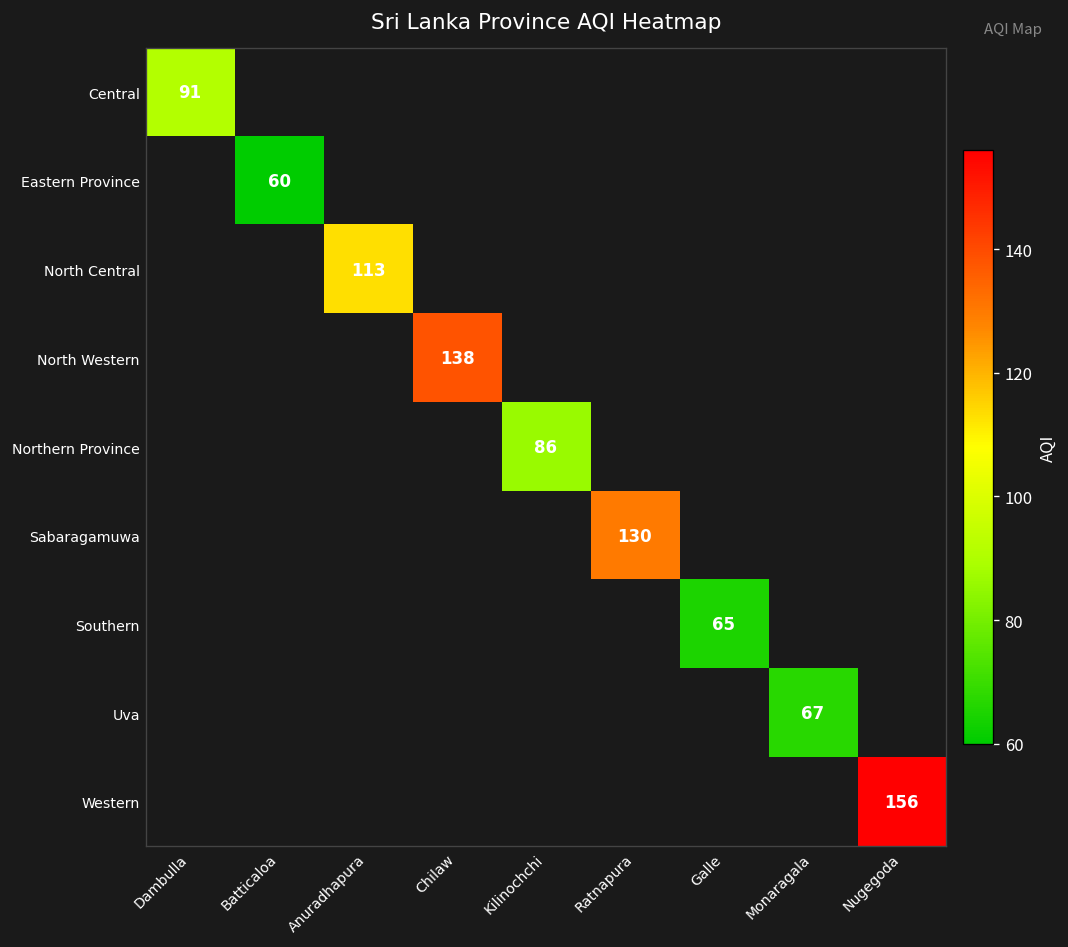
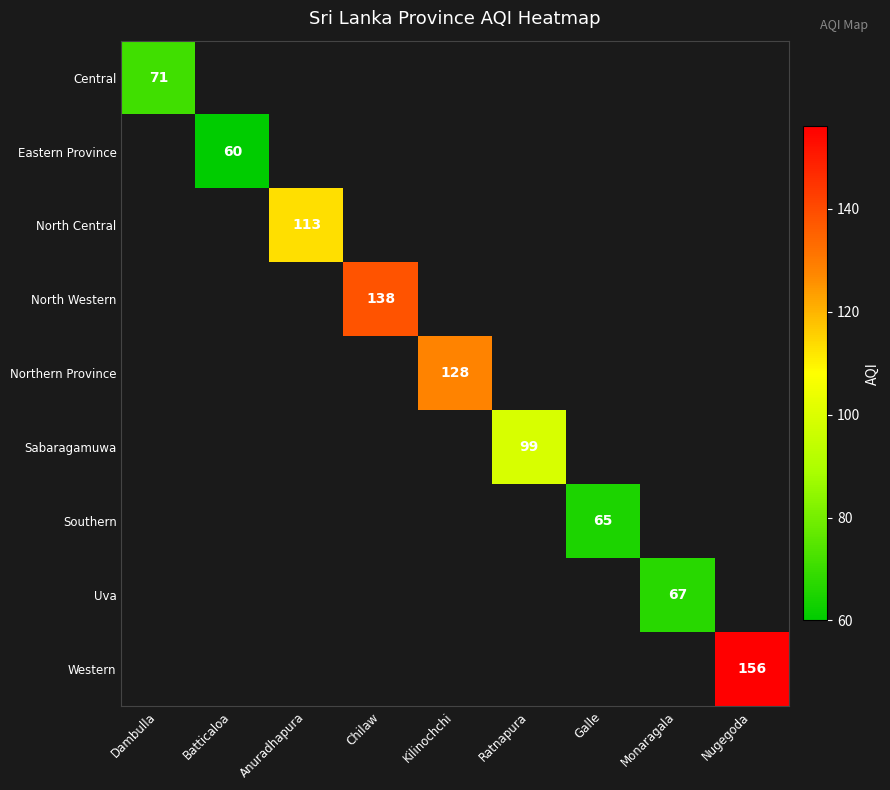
  {
    "Central": {
-     "Dambulla": 91
+     "Dambulla": 71
    },
    "Eastern Province": {
      "Batticaloa": 60
    },
    "North Central": {
      "Anuradhapura": 113
    },
    "North Western": {
      "Chilaw": 138
    },
    "Northern Province": {
-     "Kilinochchi": 86
+     "Kilinochchi": 128
    },
    "Sabaragamuwa": {
-     "Ratnapura": 130
+     "Ratnapura": 99
    },
    "Southern": {
      "Galle": 65
    },
    "Uva": {
      "Monaragala": 67
    },
    "Western": {
      "Nugegoda": 156
    }
  }
